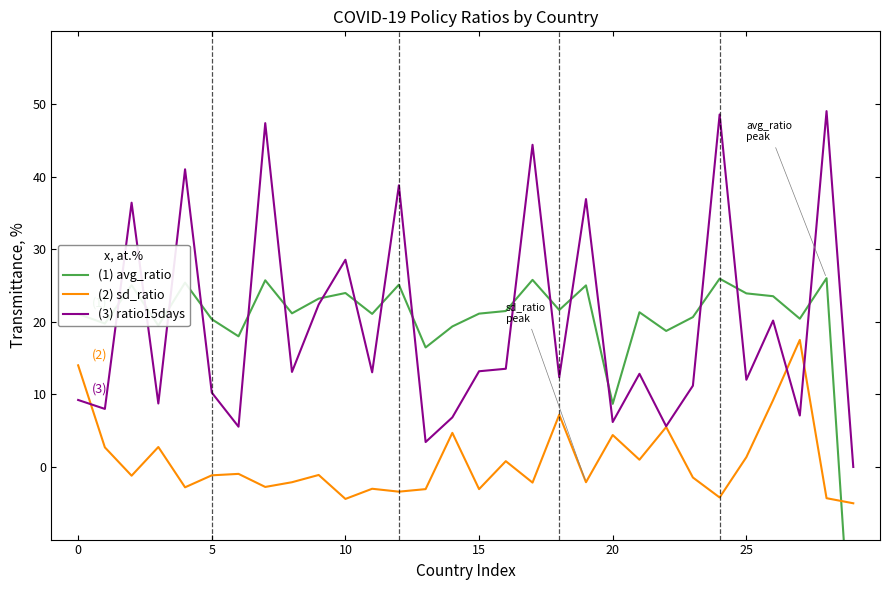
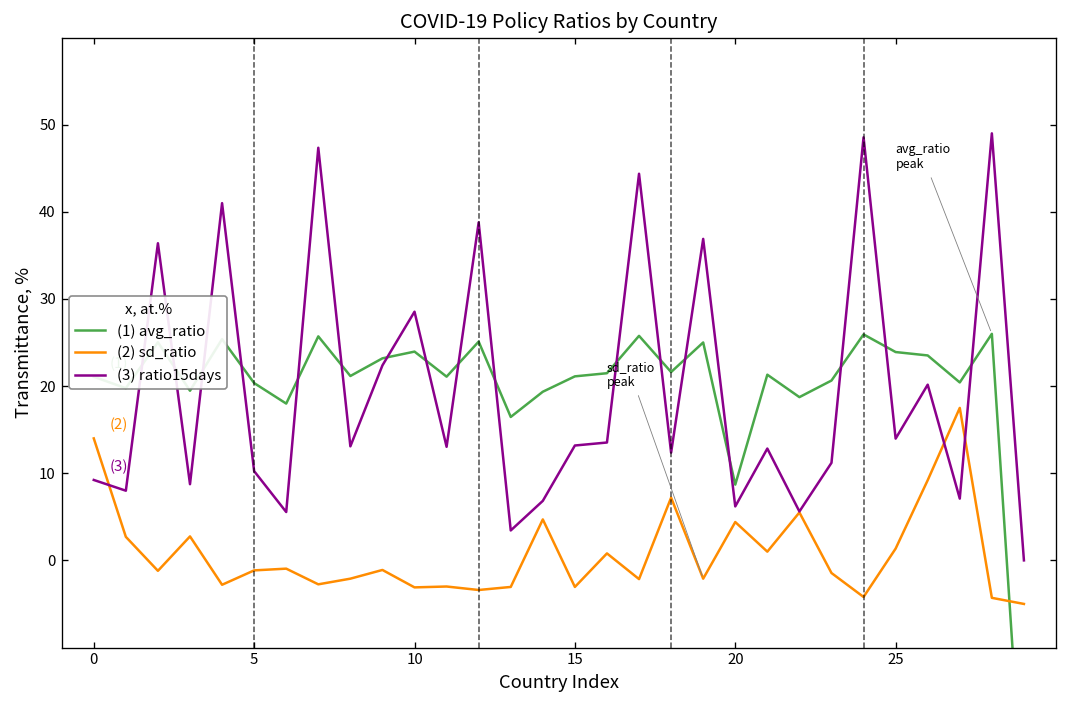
  {
    "(1) avg_ratio": {
      "5": 20,
      "10": 24,
      "15": 21,
      "20": 9,
      "25": 24
    },
    "(2) sd_ratio": {
      "5": -1,
-     "10": -4,
+     "10": -3,
      "15": -3,
      "20": 4,
      "25": 1
    },
    "(3) ratio15days": {
      "0": 9,
      "5": 10,
      "10": 29,
      "15": 13,
      "20": 6,
-     "25": 12
+     "25": 14
    }
  }
